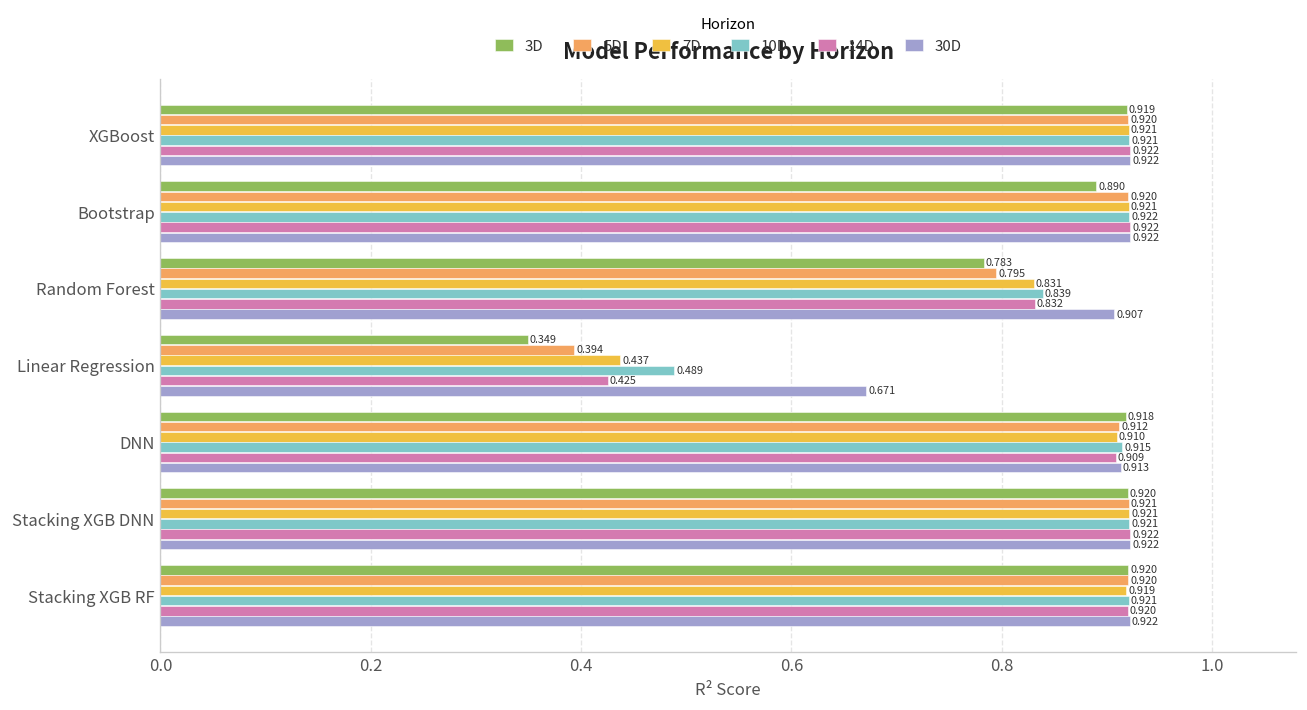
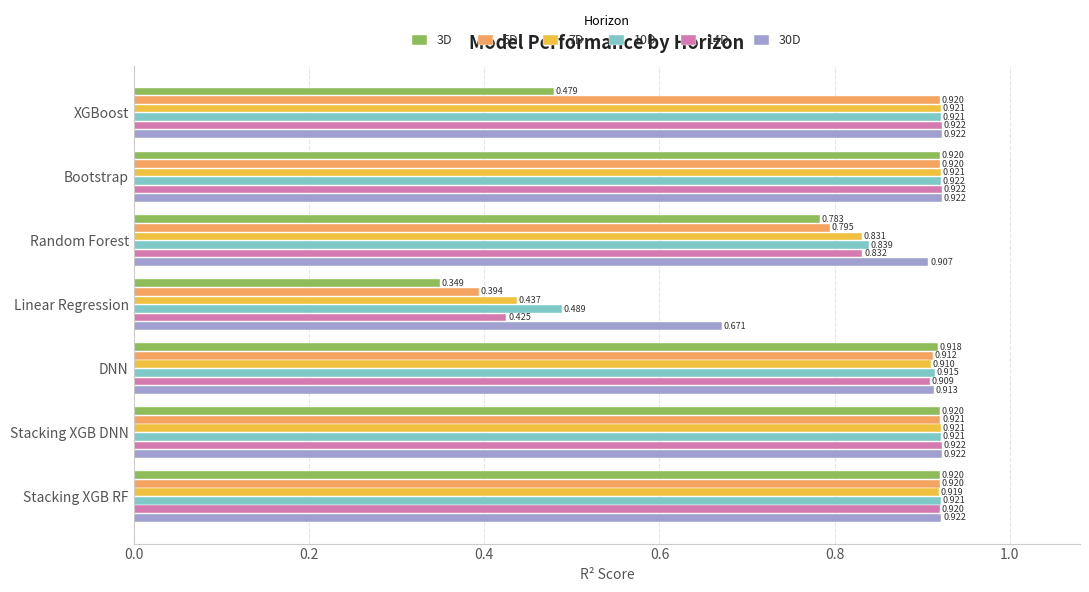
  {
    "3D": {
-     "XGBoost": 0.919,
-     "Bootstrap": 0.890,
+     "XGBoost": 0.479,
+     "Bootstrap": 0.920,
      "Random Forest": 0.783,
      "Linear Regression": 0.349,
      "DNN": 0.918,
      "Stacking XGB DNN": 0.920,
      "Stacking XGB RF": 0.920
    },
    "14D": {
      "XGBoost": 0.922,
      "Bootstrap": 0.922,
      "Random Forest": 0.832,
      "Linear Regression": 0.425,
      "DNN": 0.909,
      "Stacking XGB DNN": 0.922,
      "Stacking XGB RF": 0.920
    }
  }
